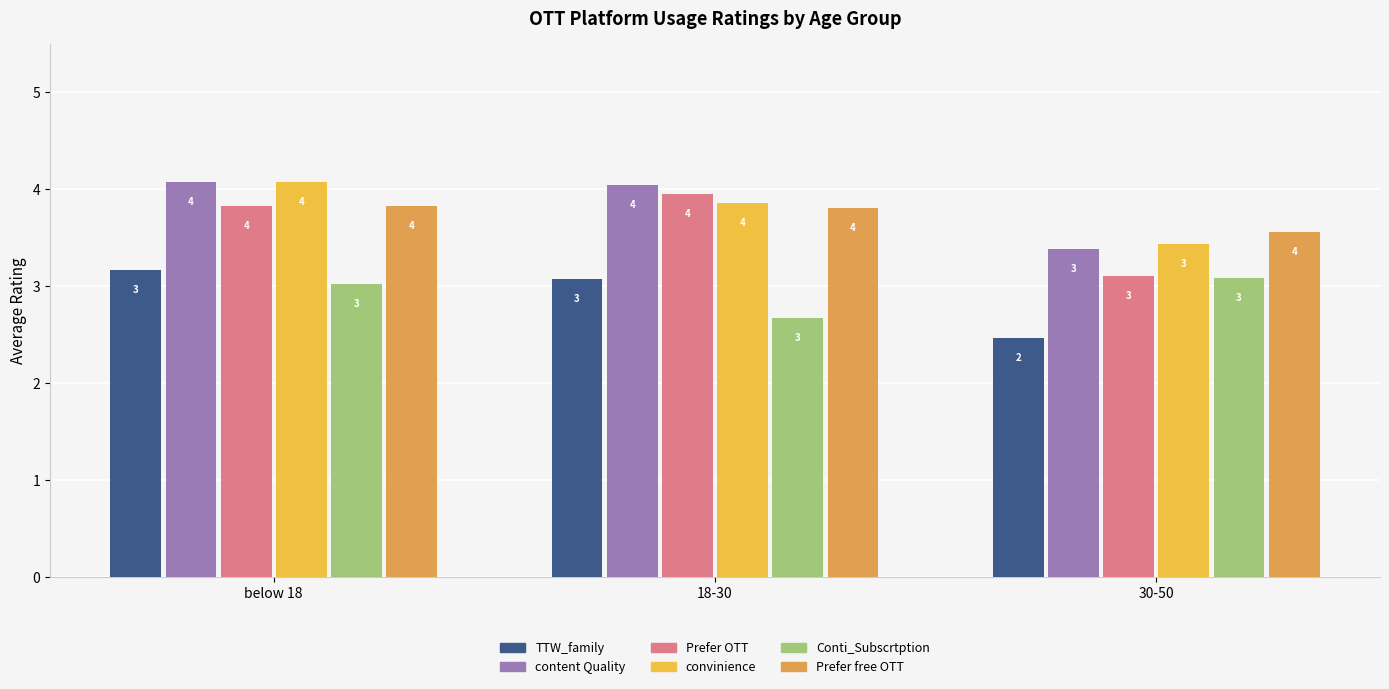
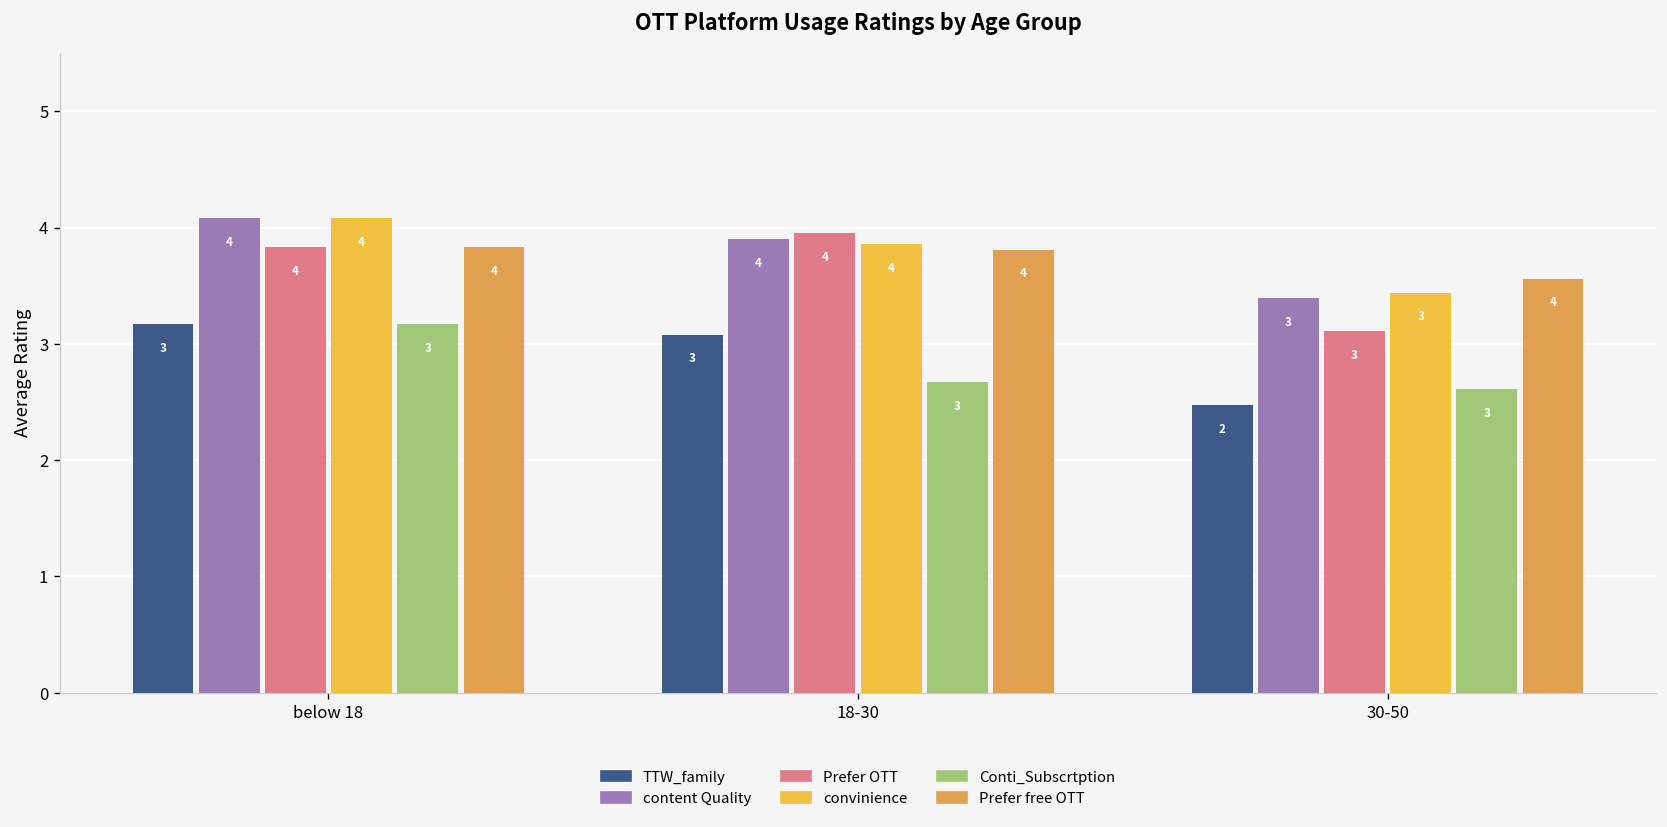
  {
    "TTW_family": {
      "below 18": 3,
      "18-30": 3,
      "30-50": 2
    },
    "content Quality": {
-     "18-30": 4.1
+     "18-30": 3.9
    },
    "Prefer OTT": {
      "below 18": 4,
      "18-30": 4,
      "30-50": 3
    },
    "Conti_Subscrtption": {
-     "below 18": 3.0,
-     "30-50": 3.1
+     "below 18": 3.2,
+     "30-50": 2.6
    }
  }
